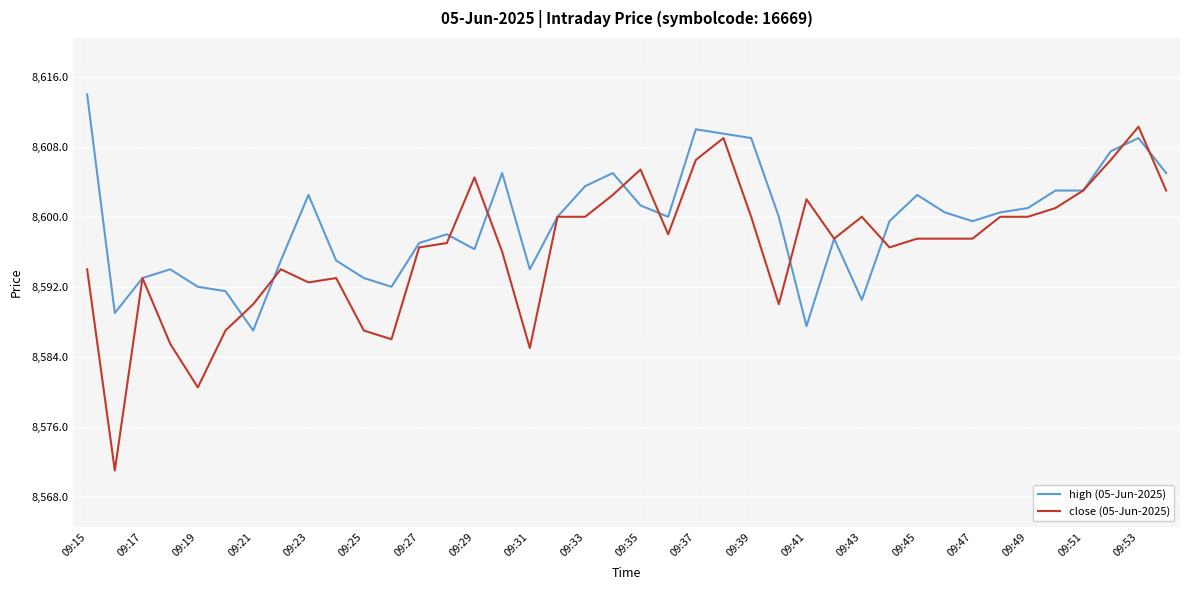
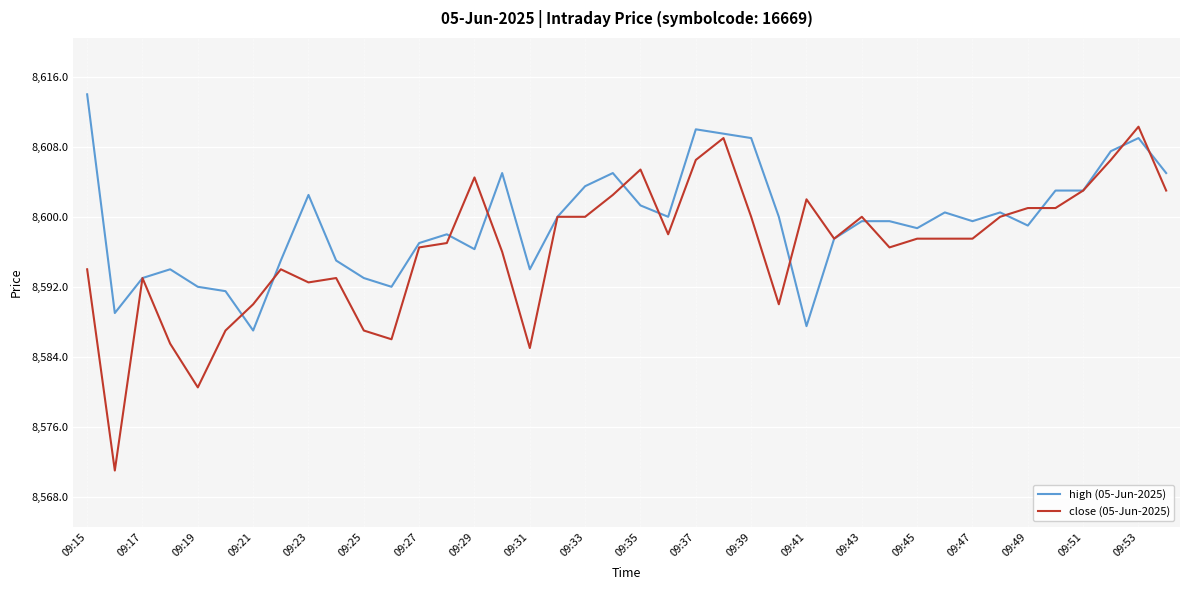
  {
    "high (05-Jun-2025)": {
      "09:15": "8,614",
      "09:19": "8,592",
      "09:21": "8,587",
      "09:23": "8,603",
      "09:25": "8,593",
      "09:27": "8,597",
      "09:29": "8,596",
      "09:31": "8,594",
      "09:33": "8,604",
      "09:35": "8,601",
      "09:37": "8,610",
      "09:39": "8,609",
      "09:41": "8,588",
-     "09:43": "8,591",
-     "09:45": "8,603",
+     "09:43": "8,600",
+     "09:45": "8,599",
      "09:47": "8,600",
-     "09:49": "8,601",
+     "09:49": "8,599",
      "09:53": "8,609"
    },
    "close (05-Jun-2025)": {
      "09:15": "8,594",
      "09:19": "8,581",
      "09:21": "8,590",
      "09:23": "8,593",
      "09:25": "8,587",
      "09:27": "8,597",
      "09:29": "8,605",
      "09:31": "8,585",
      "09:33": "8,600",
      "09:35": "8,605",
      "09:37": "8,607",
      "09:39": "8,600",
      "09:41": "8,602",
      "09:43": "8,600",
      "09:45": "8,598",
      "09:47": "8,598",
-     "09:49": "8,600",
+     "09:49": "8,601",
      "09:53": "8,610"
    }
  }
